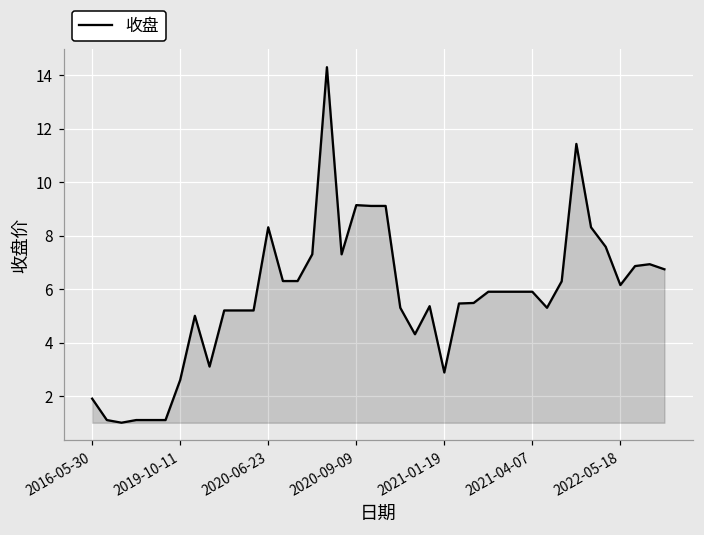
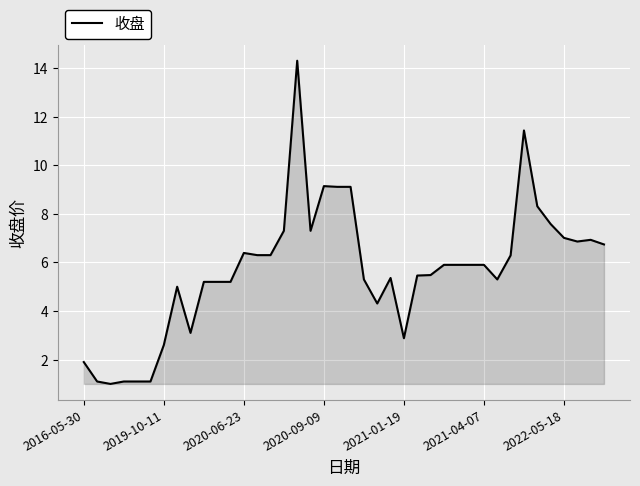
  {
    "2016-05-30": 1.9,
    "2019-10-11": 2.6,
-   "2020-06-23": 8.3,
+   "2020-06-23": 6.4,
    "2020-09-09": 9.1,
    "2021-01-19": 2.9,
    "2021-04-07": 5.9,
-   "2022-05-18": 6.2
+   "2022-05-18": 7.0
  }
